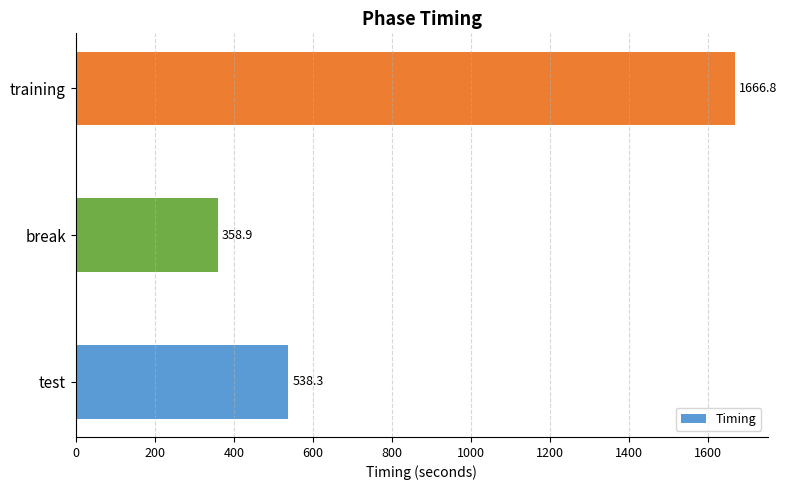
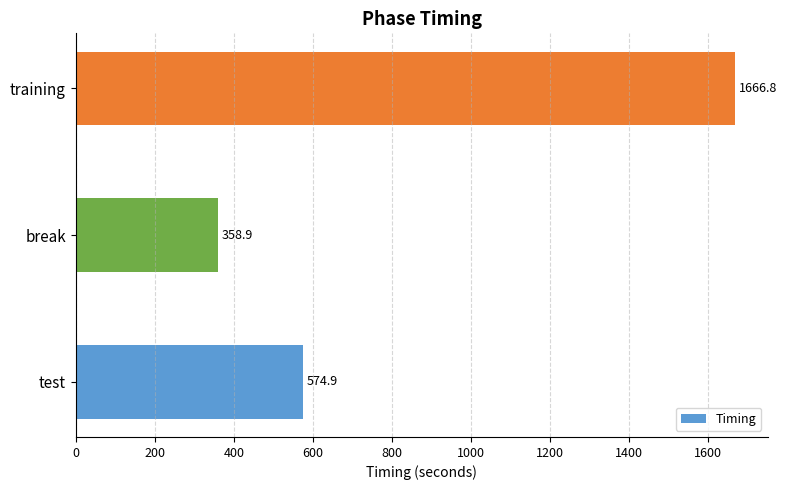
  {
    "training": 1666.8,
    "break": 358.9,
-   "test": 538.3
+   "test": 574.9
  }
